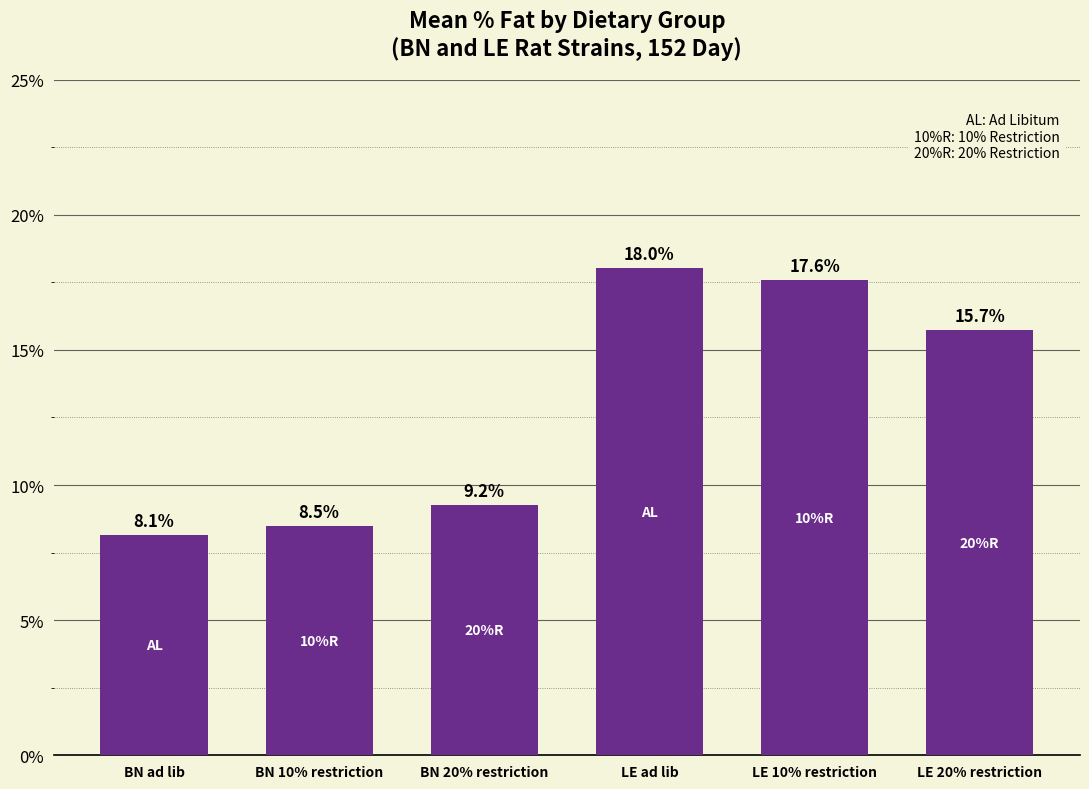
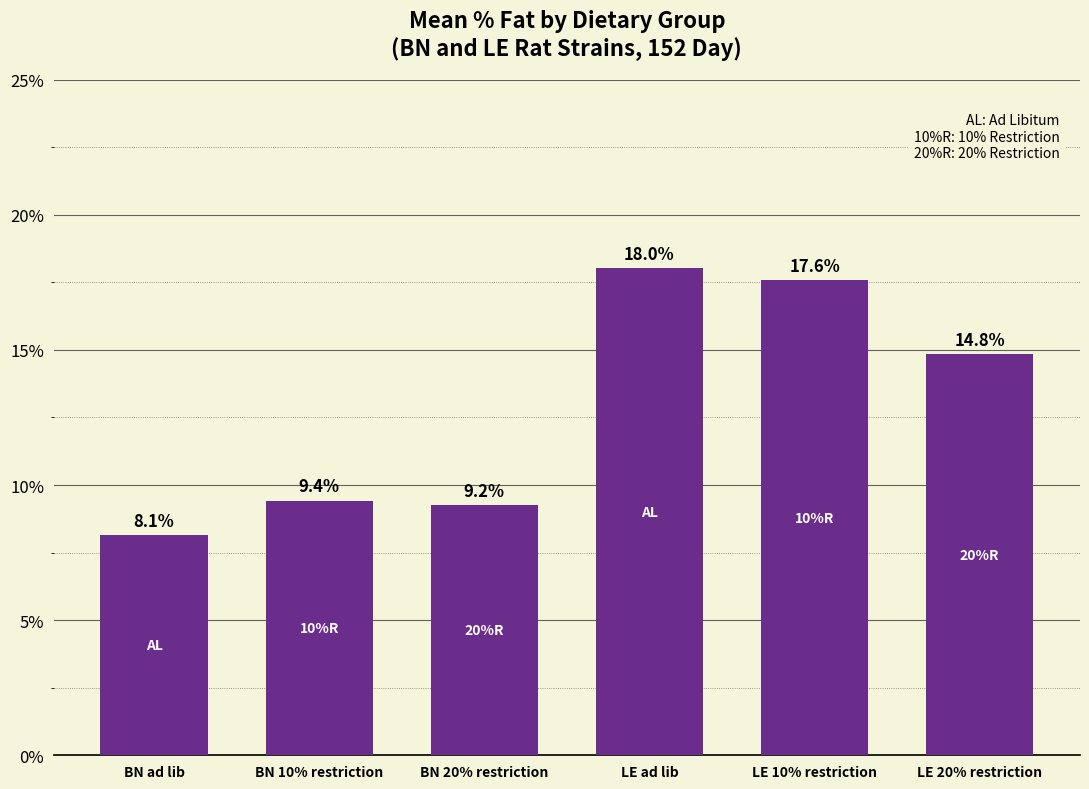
  {
    "BN ad lib": "8.1%",
-   "BN 10% restriction": "8.5%",
+   "BN 10% restriction": "9.4%",
    "BN 20% restriction": "9.2%",
    "LE ad lib": "18.0%",
    "LE 10% restriction": "17.6%",
-   "LE 20% restriction": "15.7%"
+   "LE 20% restriction": "14.8%"
  }
